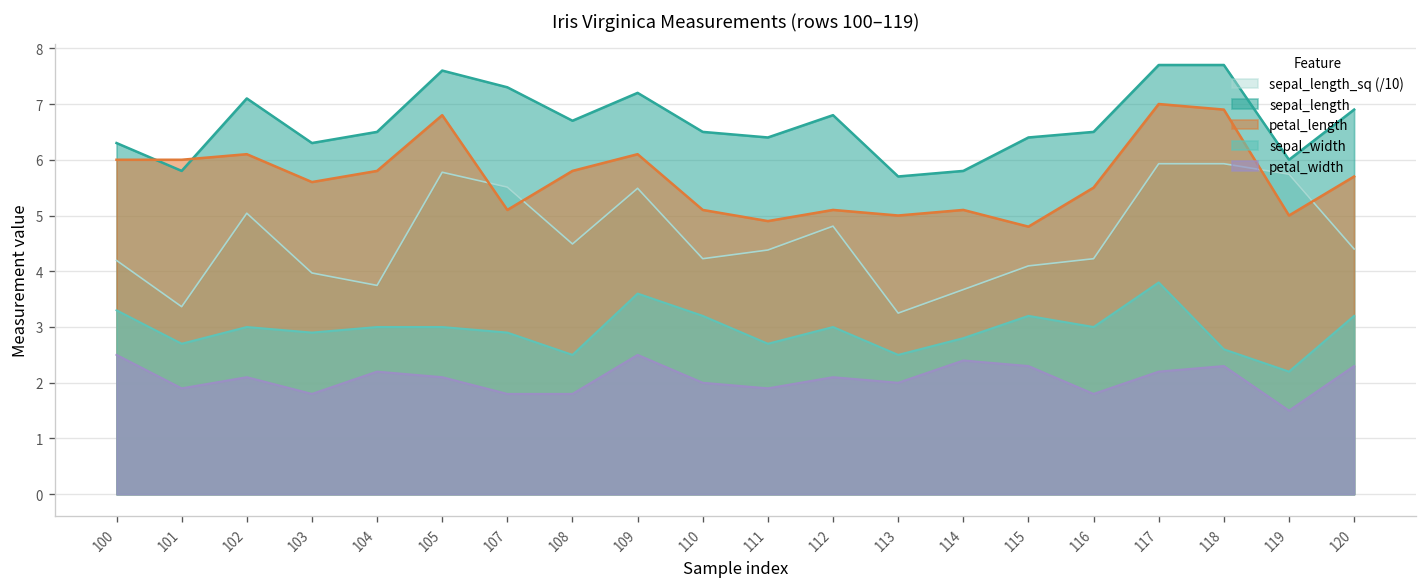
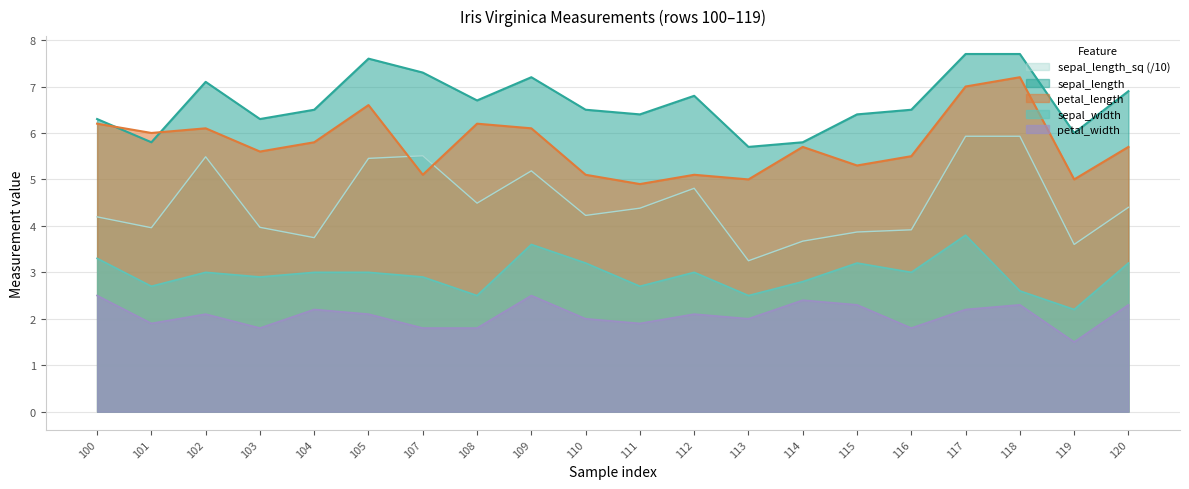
  {
    "sepal_length_sq (/10)": {
      "100": 4.2,
-     "101": 3.4,
-     "102": 5.0,
+     "101": 4.0,
+     "102": 5.5,
      "103": 4.0,
      "104": 3.7,
-     "105": 5.8,
+     "105": 5.5,
      "107": 5.5,
      "108": 4.5,
-     "109": 5.5,
+     "109": 5.2,
      "110": 4.2,
      "111": 4.4,
      "112": 4.8,
      "113": 3.2,
      "114": 3.7,
-     "115": 4.1,
-     "116": 4.2,
+     "115": 3.9,
+     "116": 3.9,
      "117": 5.9,
      "118": 5.9,
-     "119": 5.7,
+     "119": 3.6,
      "120": 4.4
    },
    "petal_length": {
-     "100": 6.0,
+     "100": 6.2,
      "101": 6.0,
      "102": 6.1,
      "103": 5.6,
      "104": 5.8,
-     "105": 6.8,
+     "105": 6.6,
      "107": 5.1,
-     "108": 5.8,
+     "108": 6.2,
      "109": 6.1,
      "110": 5.1,
      "111": 4.9,
      "112": 5.1,
      "113": 5.0,
-     "114": 5.1,
-     "115": 4.8,
+     "114": 5.7,
+     "115": 5.3,
      "116": 5.5,
      "117": 7.0,
-     "118": 6.9,
+     "118": 7.2,
      "119": 5.0,
      "120": 5.7
    },
    "petal_width": {
      "100": 2.5,
      "101": 1.9,
      "102": 2.1,
      "103": 1.8,
      "104": 2.2,
      "105": 2.1,
      "107": 1.8,
      "108": 1.8,
      "109": 2.5,
      "110": 2.0,
      "111": 1.9,
      "112": 2.1,
      "113": 2.0,
      "114": 2.4,
      "115": 2.3,
      "116": 1.8,
      "117": 2.2,
      "118": 2.3,
      "119": 1.5,
      "120": 2.3
    }
  }
